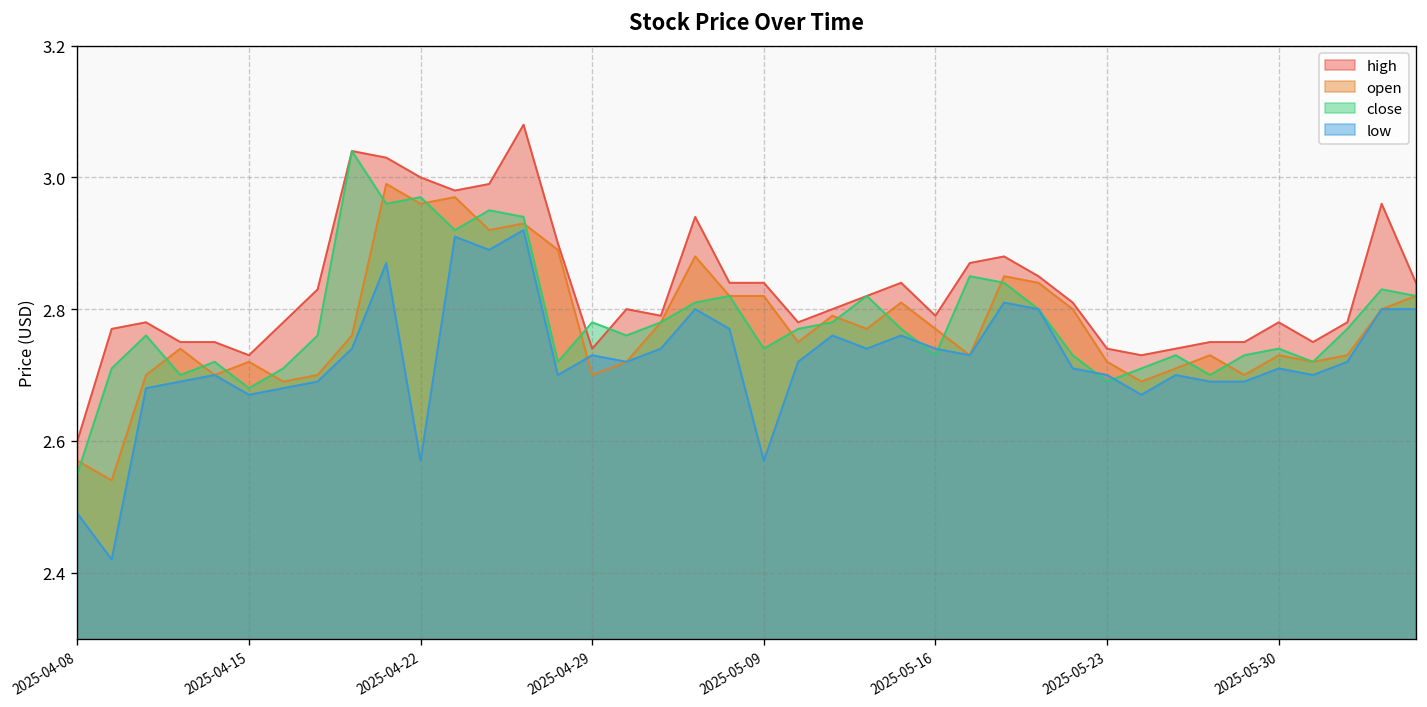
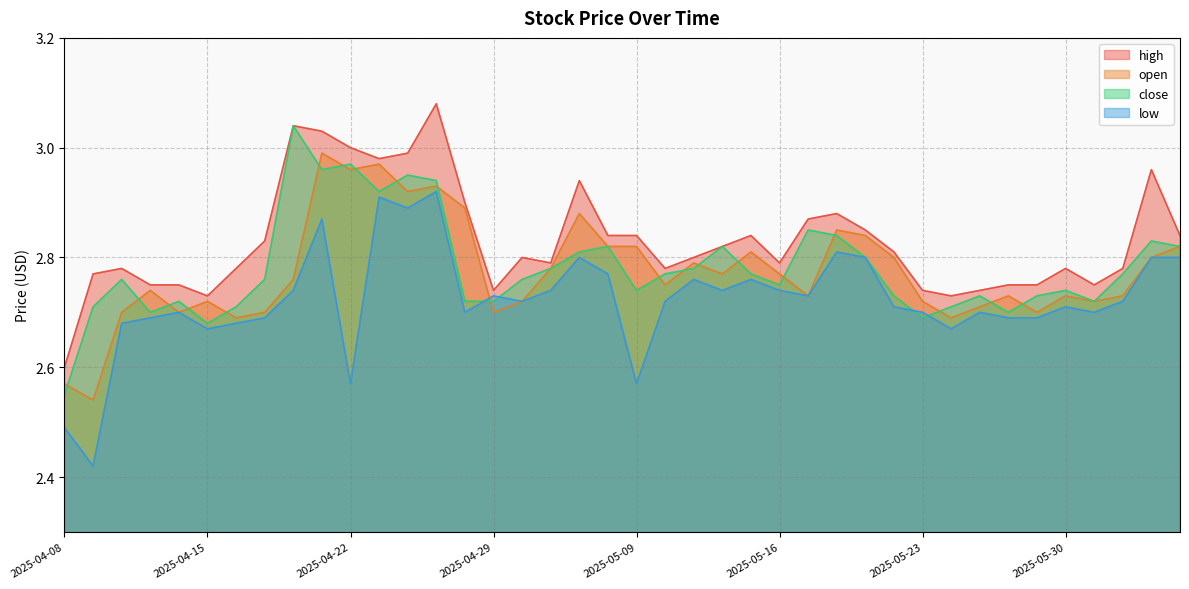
  {
    "close": {
      "2025-04-08": 2.55,
      "2025-04-15": 2.68,
      "2025-04-22": 2.97,
-     "2025-04-29": 2.78,
+     "2025-04-29": 2.72,
      "2025-05-09": 2.74,
-     "2025-05-16": 2.73,
+     "2025-05-16": 2.75,
      "2025-05-23": 2.69,
      "2025-05-30": 2.74
    },
    "low": {
      "2025-04-08": 2.49,
      "2025-04-15": 2.67,
      "2025-04-22": 2.57,
      "2025-04-29": 2.73,
      "2025-05-09": 2.57,
      "2025-05-16": 2.74,
      "2025-05-23": 2.70,
      "2025-05-30": 2.71
    }
  }
